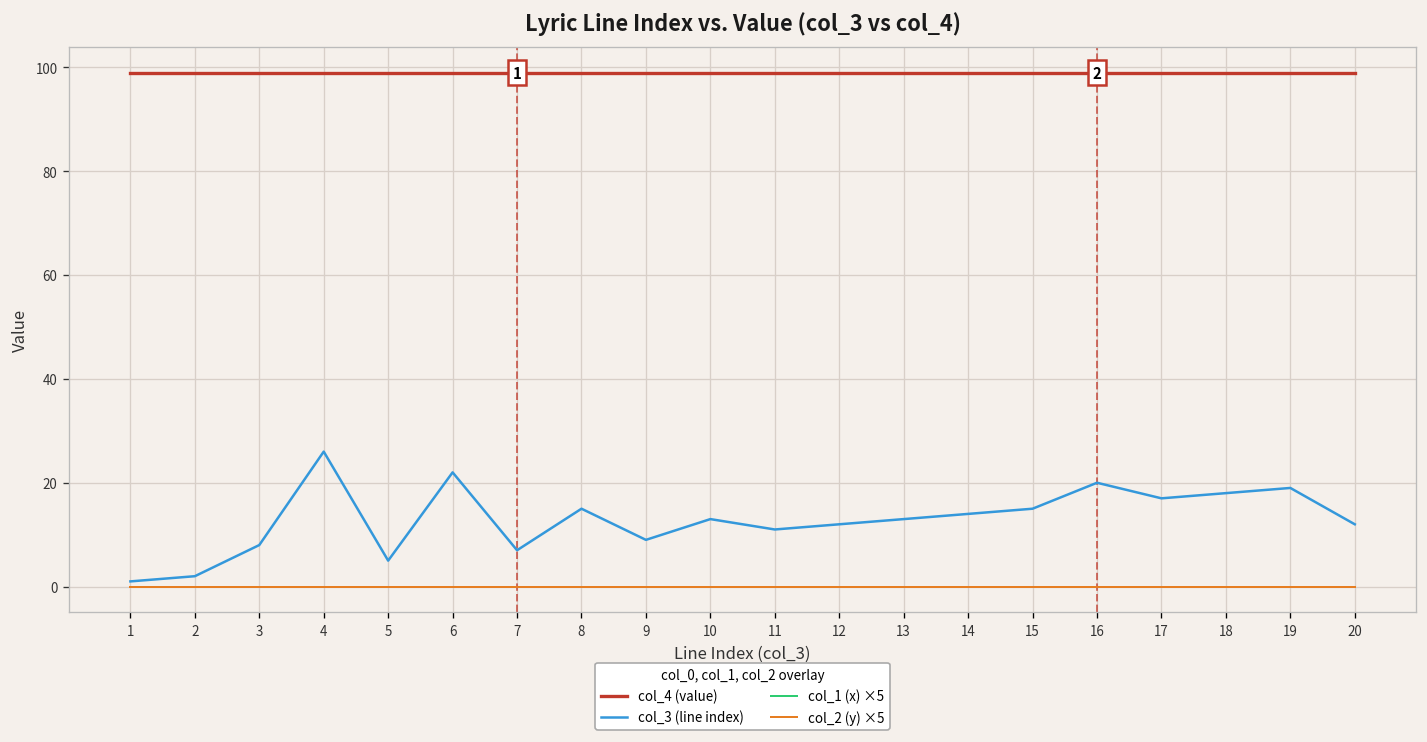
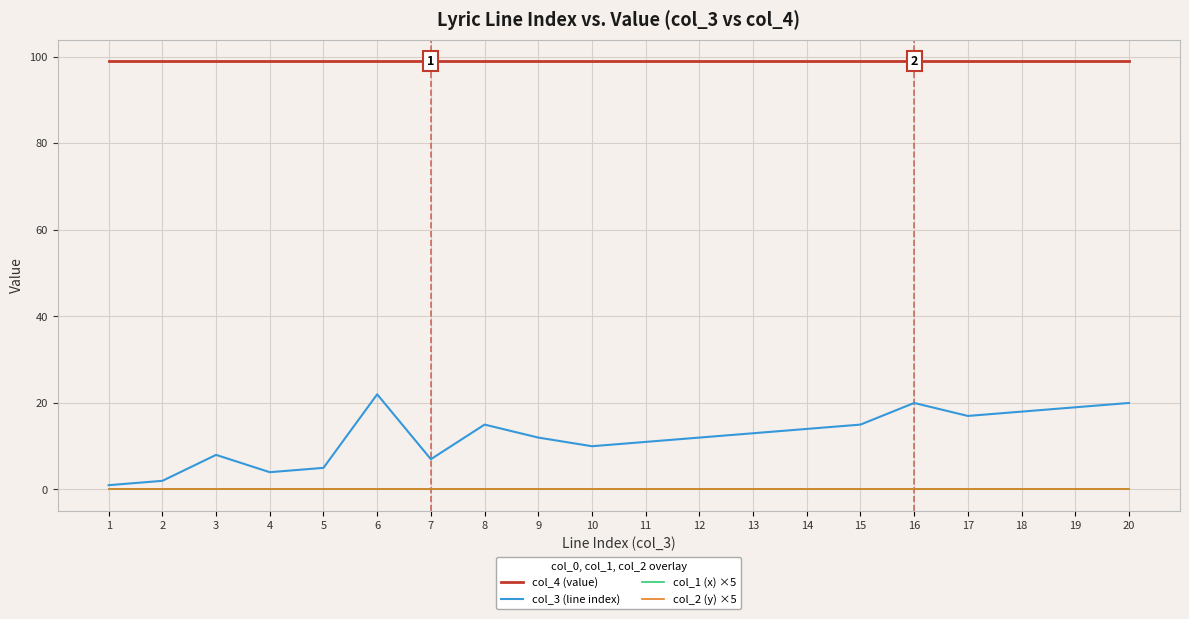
  {
    "col_4 (value)": {
      "1": 99,
      "2": 99,
      "3": 99,
      "4": 99,
      "5": 99,
      "6": 99,
      "8": 99,
      "9": 99,
      "10": 99,
      "11": 99,
      "12": 99,
      "13": 99,
      "14": 99,
      "15": 99,
      "17": 99,
      "18": 99,
      "19": 99,
      "20": 99
    },
    "col_3 (line index)": {
      "1": 1,
      "2": 2,
      "3": 8,
-     "4": 26,
+     "4": 4,
      "5": 5,
      "6": 22,
      "7": 7,
      "8": 15,
-     "9": 9,
-     "10": 13,
+     "9": 12,
+     "10": 10,
      "11": 11,
      "12": 12,
      "13": 13,
      "14": 14,
      "15": 15,
      "16": 20,
      "17": 17,
      "18": 18,
      "19": 19,
-     "20": 12
+     "20": 20
    },
    "col_2 (y) ×5": {
      "1": 0,
      "2": 0,
      "3": 0,
      "4": 0,
      "5": 0,
      "6": 0,
      "7": 0,
      "8": 0,
      "9": 0,
      "10": 0,
      "11": 0,
      "12": 0,
      "13": 0,
      "14": 0,
      "15": 0,
      "16": 0,
      "17": 0,
      "18": 0,
      "19": 0,
      "20": 0
    }
  }
